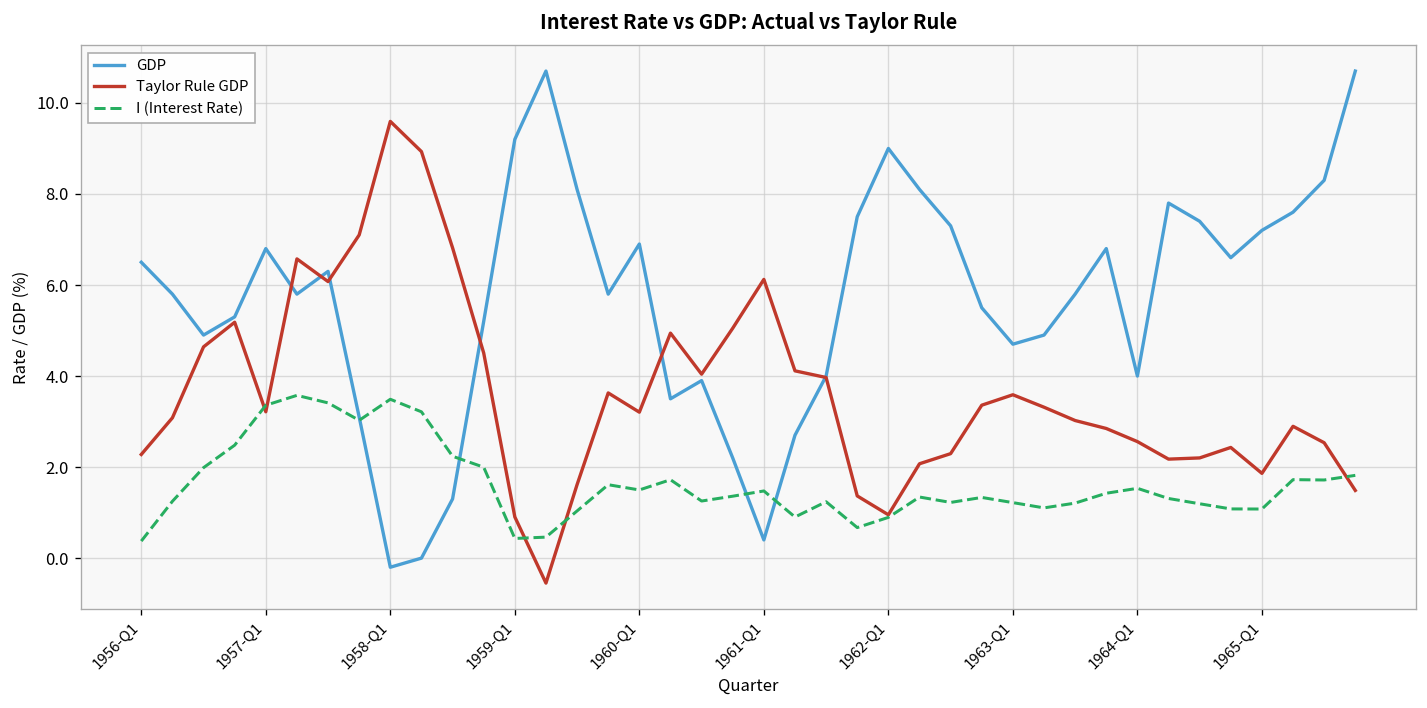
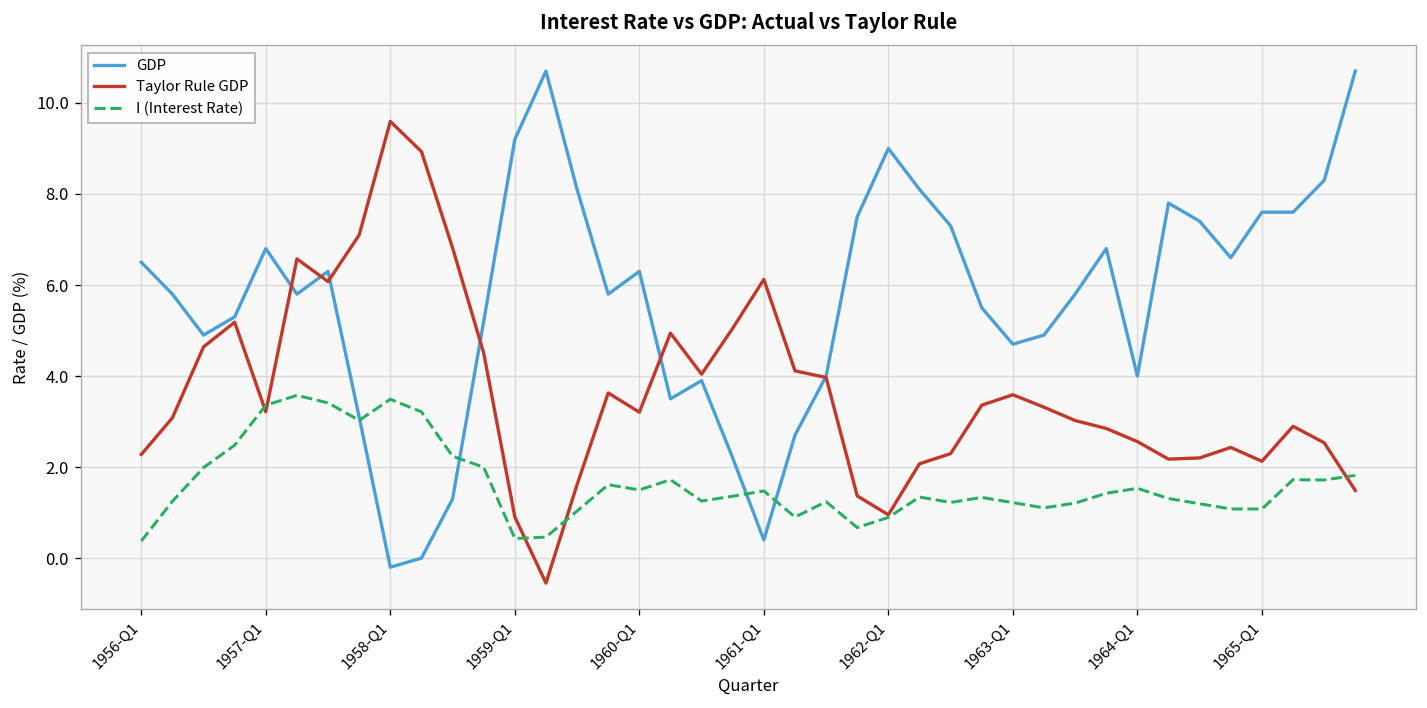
  {
    "GDP": {
      "1956-Q1": 6.5,
      "1957-Q1": 6.8,
      "1958-Q1": -0.2,
      "1959-Q1": 9.2,
-     "1960-Q1": 6.9,
+     "1960-Q1": 6.3,
      "1961-Q1": 0.4,
      "1962-Q1": 9.0,
      "1963-Q1": 4.7,
      "1964-Q1": 4.0,
-     "1965-Q1": 7.2
+     "1965-Q1": 7.6
    },
    "Taylor Rule GDP": {
      "1956-Q1": 2.3,
      "1957-Q1": 3.2,
      "1958-Q1": 9.6,
      "1959-Q1": 0.9,
      "1960-Q1": 3.2,
      "1961-Q1": 6.1,
      "1963-Q1": 3.6,
      "1964-Q1": 2.6,
-     "1965-Q1": 1.9
+     "1965-Q1": 2.1
    },
    "I (Interest Rate)": {
      "1956-Q1": 0.4,
      "1957-Q1": 3.4,
      "1958-Q1": 3.5,
      "1959-Q1": 0.4,
      "1960-Q1": 1.5,
      "1961-Q1": 1.5,
      "1963-Q1": 1.2,
      "1964-Q1": 1.5,
      "1965-Q1": 1.1
    }
  }
